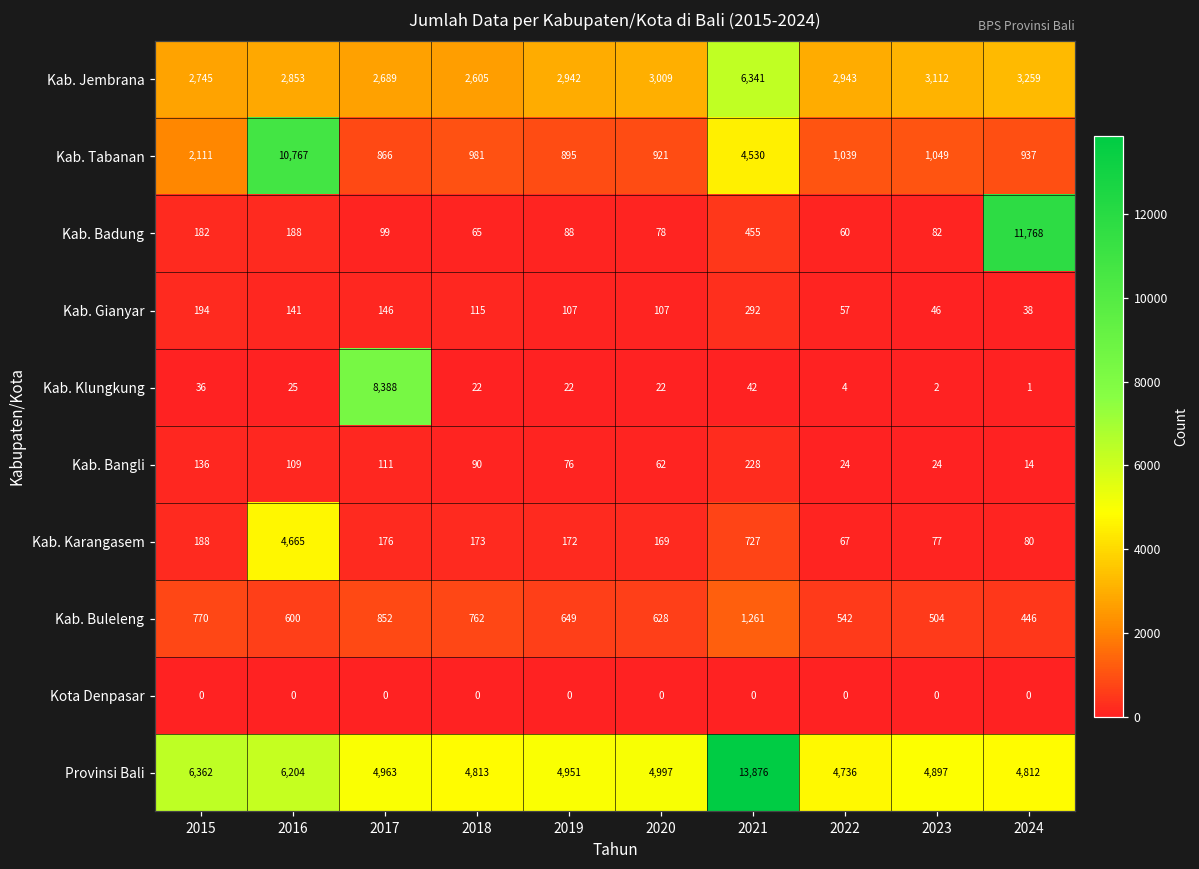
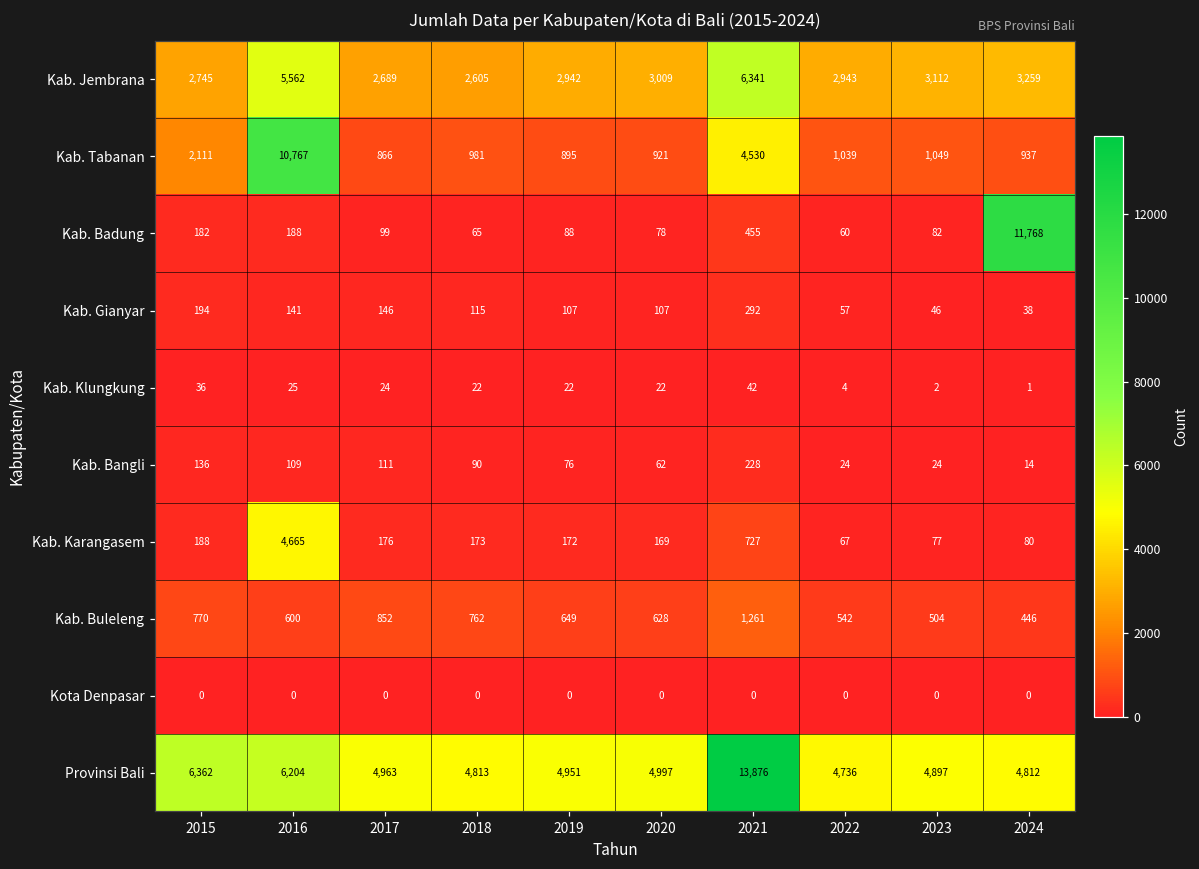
  {
    "Kab. Jembrana": {
      "2015": "2,745",
-     "2016": "2,853",
+     "2016": "5,562",
      "2017": "2,689",
      "2018": "2,605",
      "2019": "2,942",
      "2020": "3,009",
      "2021": "6,341",
      "2022": "2,943",
      "2023": "3,112",
      "2024": "3,259"
    },
    "Kab. Tabanan": {
      "2015": "2,111",
      "2016": "10,767",
      "2017": "866",
      "2018": "981",
      "2019": "895",
      "2020": "921",
      "2021": "4,530",
      "2022": "1,039",
      "2023": "1,049",
      "2024": "937"
    },
    "Kab. Badung": {
      "2015": "182",
      "2016": "188",
      "2017": "99",
      "2018": "65",
      "2019": "88",
      "2020": "78",
      "2021": "455",
      "2022": "60",
      "2023": "82",
      "2024": "11,768"
    },
    "Kab. Gianyar": {
      "2015": "194",
      "2016": "141",
      "2017": "146",
      "2018": "115",
      "2019": "107",
      "2020": "107",
      "2021": "292",
      "2022": "57",
      "2023": "46",
      "2024": "38"
    },
    "Kab. Klungkung": {
      "2015": "36",
      "2016": "25",
-     "2017": "8,388",
+     "2017": "24",
      "2018": "22",
      "2019": "22",
      "2020": "22",
      "2021": "42",
      "2022": "4",
      "2023": "2",
      "2024": "1"
    },
    "Kab. Bangli": {
      "2015": "136",
      "2016": "109",
      "2017": "111",
      "2018": "90",
      "2019": "76",
      "2020": "62",
      "2021": "228",
      "2022": "24",
      "2023": "24",
      "2024": "14"
    },
    "Kab. Karangasem": {
      "2015": "188",
      "2016": "4,665",
      "2017": "176",
      "2018": "173",
      "2019": "172",
      "2020": "169",
      "2021": "727",
      "2022": "67",
      "2023": "77",
      "2024": "80"
    },
    "Kab. Buleleng": {
      "2015": "770",
      "2016": "600",
      "2017": "852",
      "2018": "762",
      "2019": "649",
      "2020": "628",
      "2021": "1,261",
      "2022": "542",
      "2023": "504",
      "2024": "446"
    },
    "Kota Denpasar": {
      "2015": "0",
      "2016": "0",
      "2017": "0",
      "2018": "0",
      "2019": "0",
      "2020": "0",
      "2021": "0",
      "2022": "0",
      "2023": "0",
      "2024": "0"
    },
    "Provinsi Bali": {
      "2015": "6,362",
      "2016": "6,204",
      "2017": "4,963",
      "2018": "4,813",
      "2019": "4,951",
      "2020": "4,997",
      "2021": "13,876",
      "2022": "4,736",
      "2023": "4,897",
      "2024": "4,812"
    }
  }
